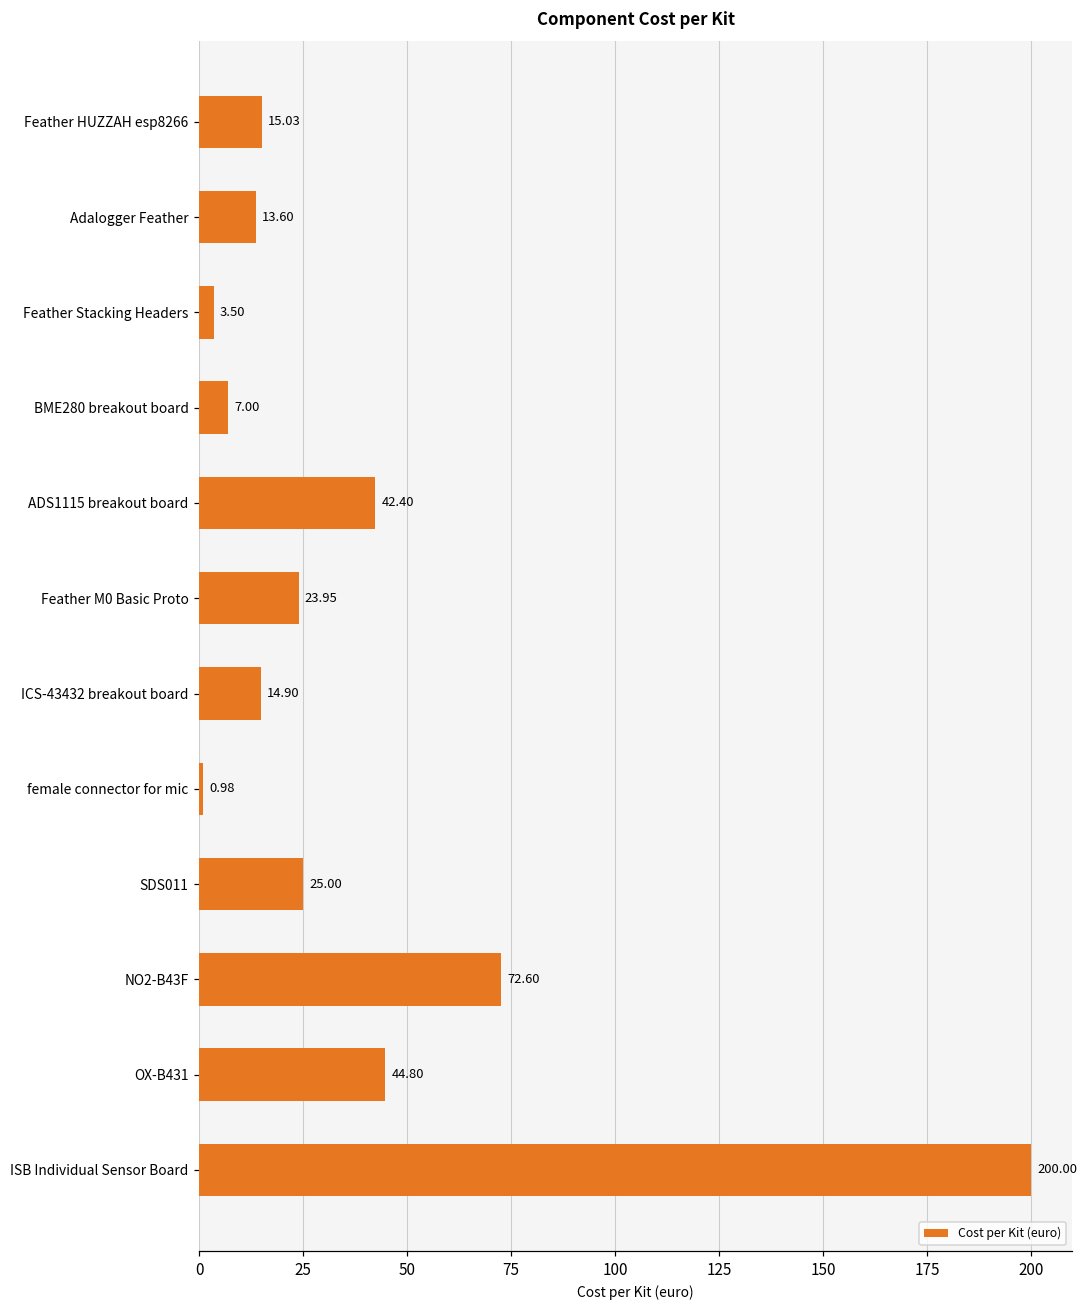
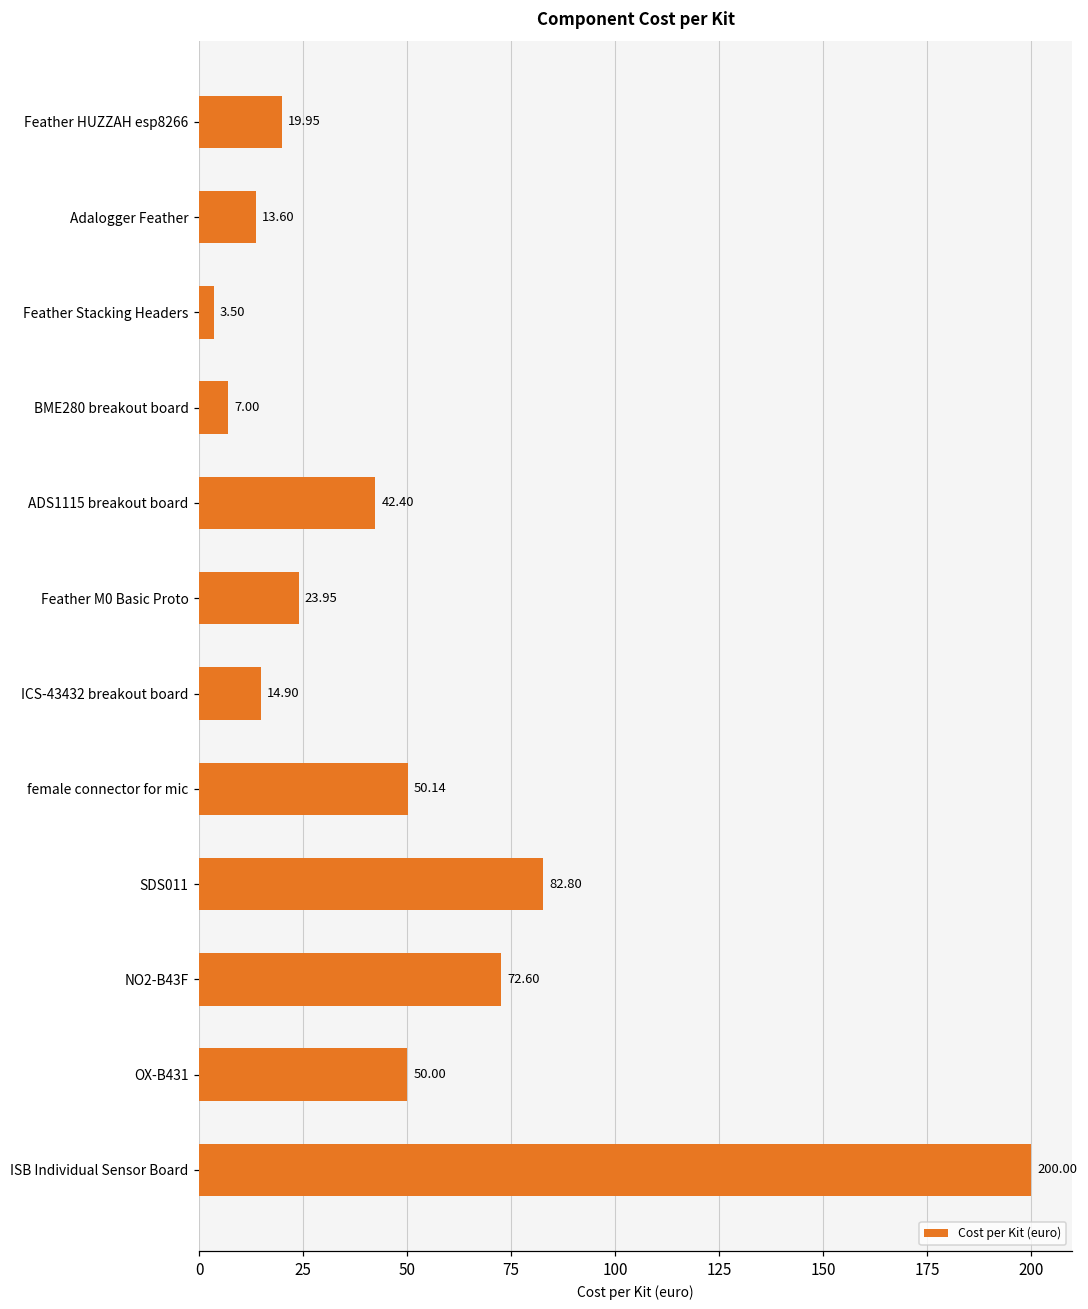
  {
-   "Feather HUZZAH esp8266": 15.03,
+   "Feather HUZZAH esp8266": 19.95,
    "Adalogger Feather": 13.60,
    "Feather Stacking Headers": 3.50,
    "BME280 breakout board": 7.00,
    "ADS1115 breakout board": 42.40,
    "Feather M0 Basic Proto": 23.95,
    "ICS-43432 breakout board": 14.90,
-   "female connector for mic": 0.98,
-   "SDS011": 25.00,
+   "female connector for mic": 50.14,
+   "SDS011": 82.80,
    "NO2-B43F": 72.60,
-   "OX-B431": 44.80,
+   "OX-B431": 50.00,
    "ISB Individual Sensor Board": 200.00
  }
